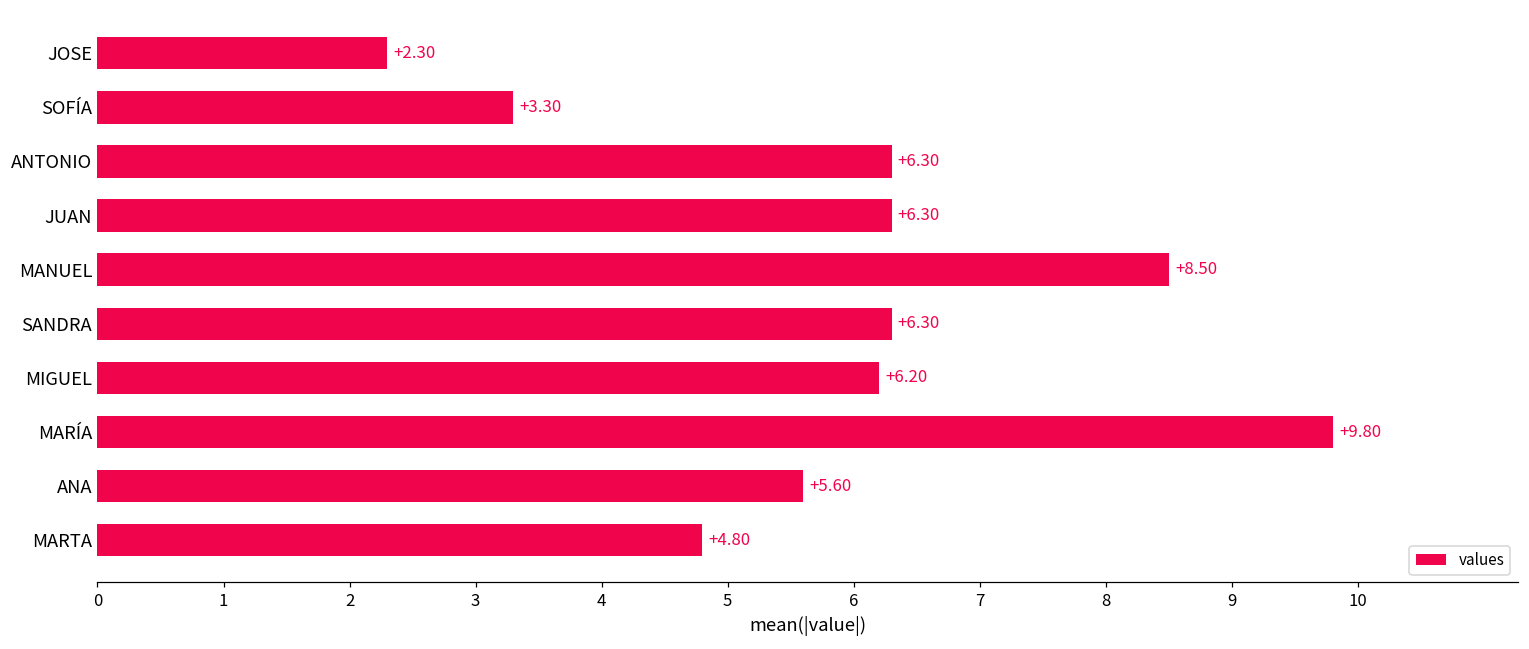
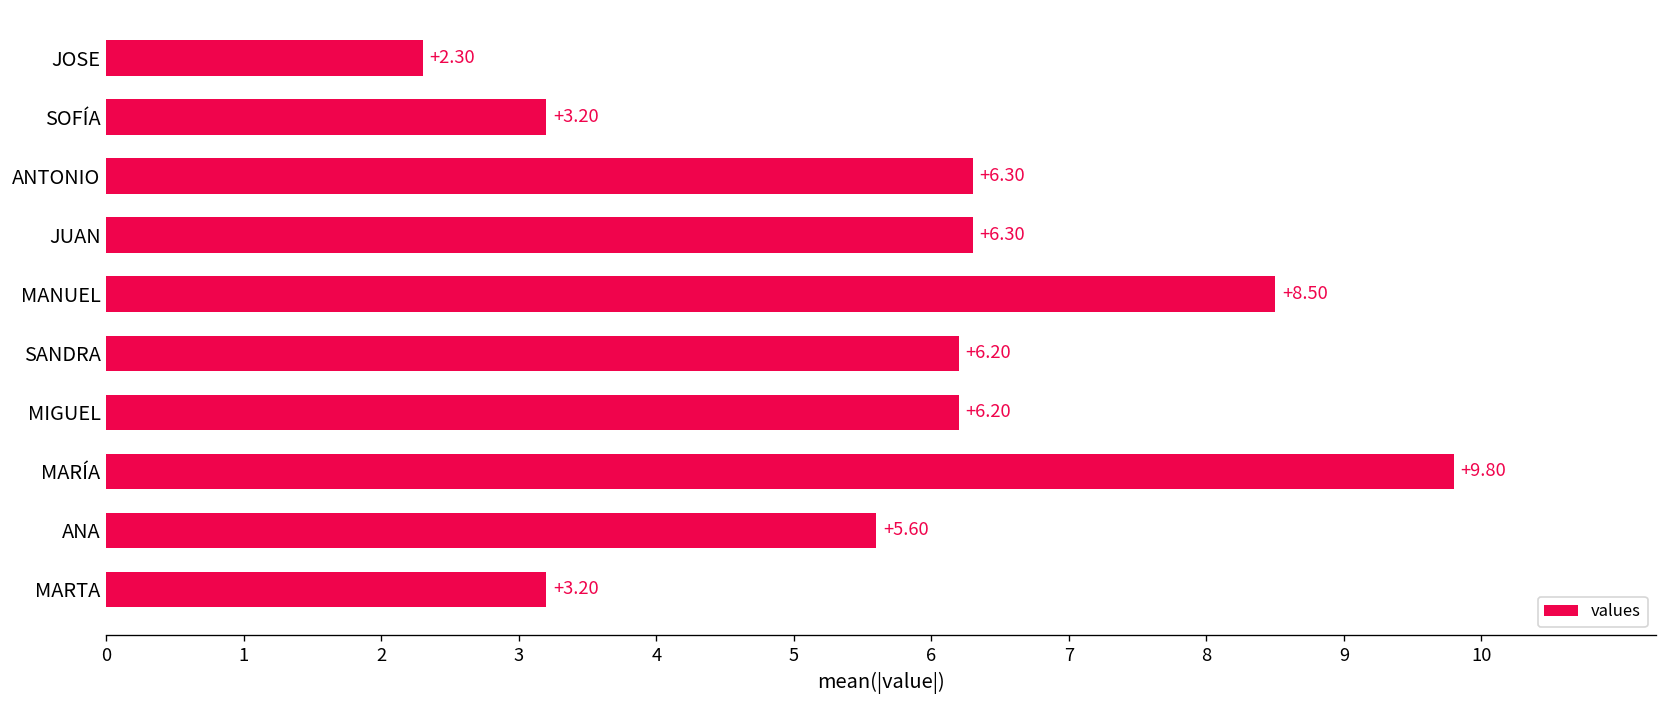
  {
    "JOSE": "+2.30",
-   "SOFÍA": "+3.30",
+   "SOFÍA": "+3.20",
    "ANTONIO": "+6.30",
    "JUAN": "+6.30",
    "MANUEL": "+8.50",
-   "SANDRA": "+6.30",
+   "SANDRA": "+6.20",
    "MIGUEL": "+6.20",
    "MARÍA": "+9.80",
    "ANA": "+5.60",
-   "MARTA": "+4.80"
+   "MARTA": "+3.20"
  }
